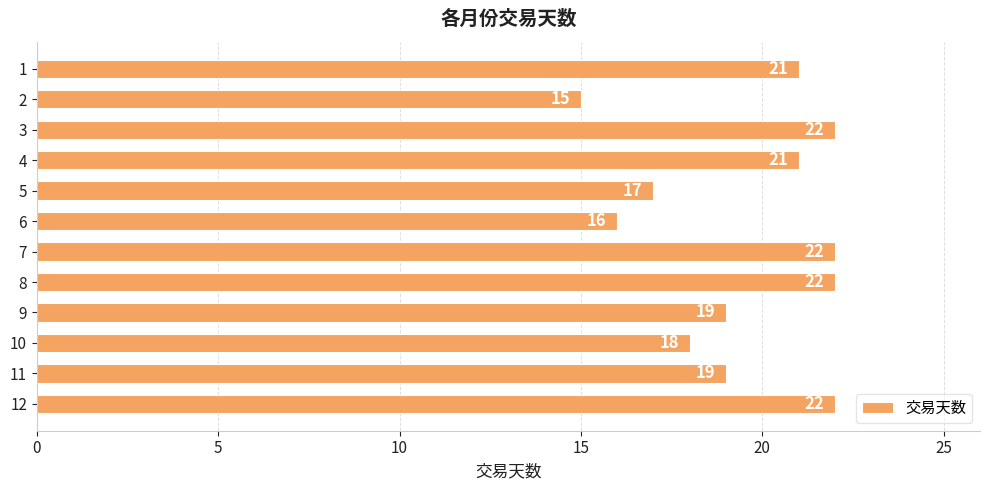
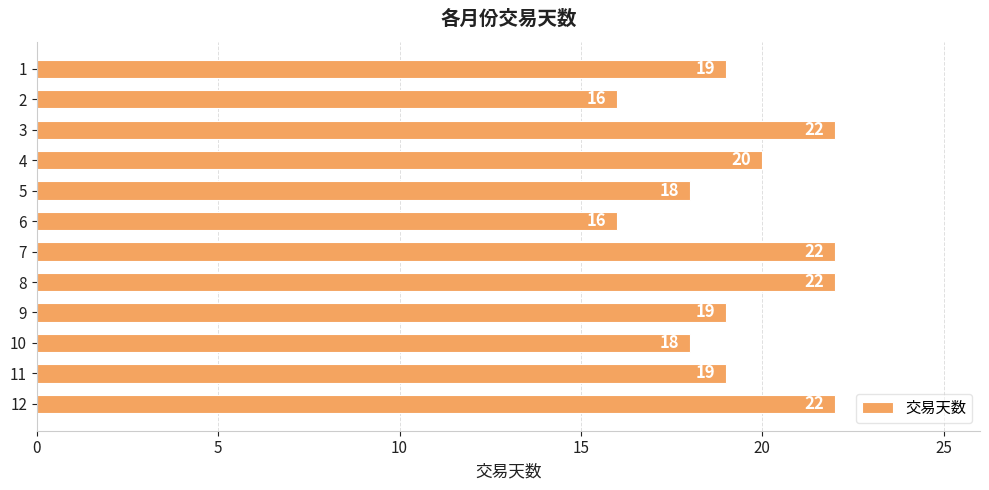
  {
-   "1": 21,
-   "2": 15,
+   "1": 19,
+   "2": 16,
    "3": 22,
-   "4": 21,
-   "5": 17,
+   "4": 20,
+   "5": 18,
    "6": 16,
    "7": 22,
    "8": 22,
    "9": 19,
    "10": 18,
    "11": 19,
    "12": 22
  }
